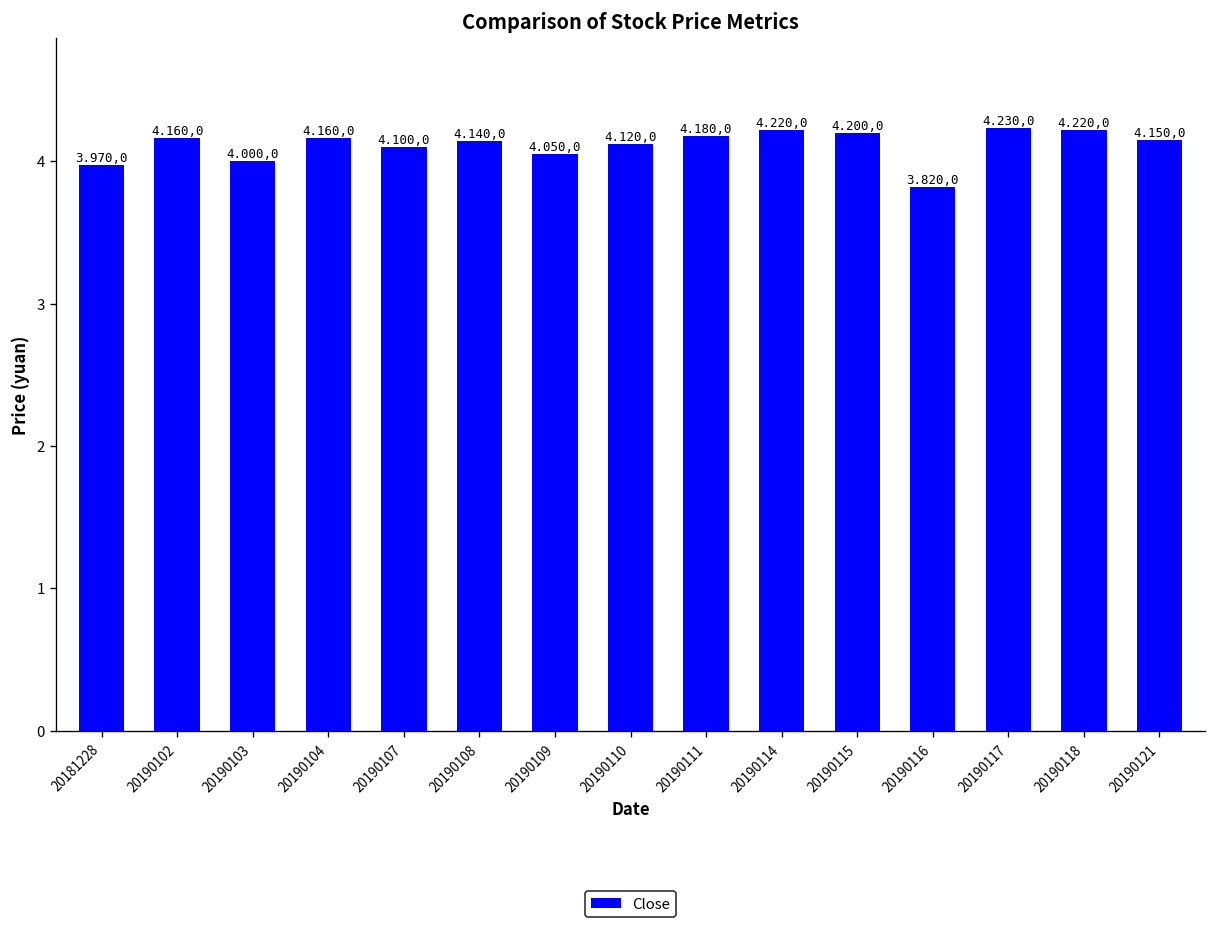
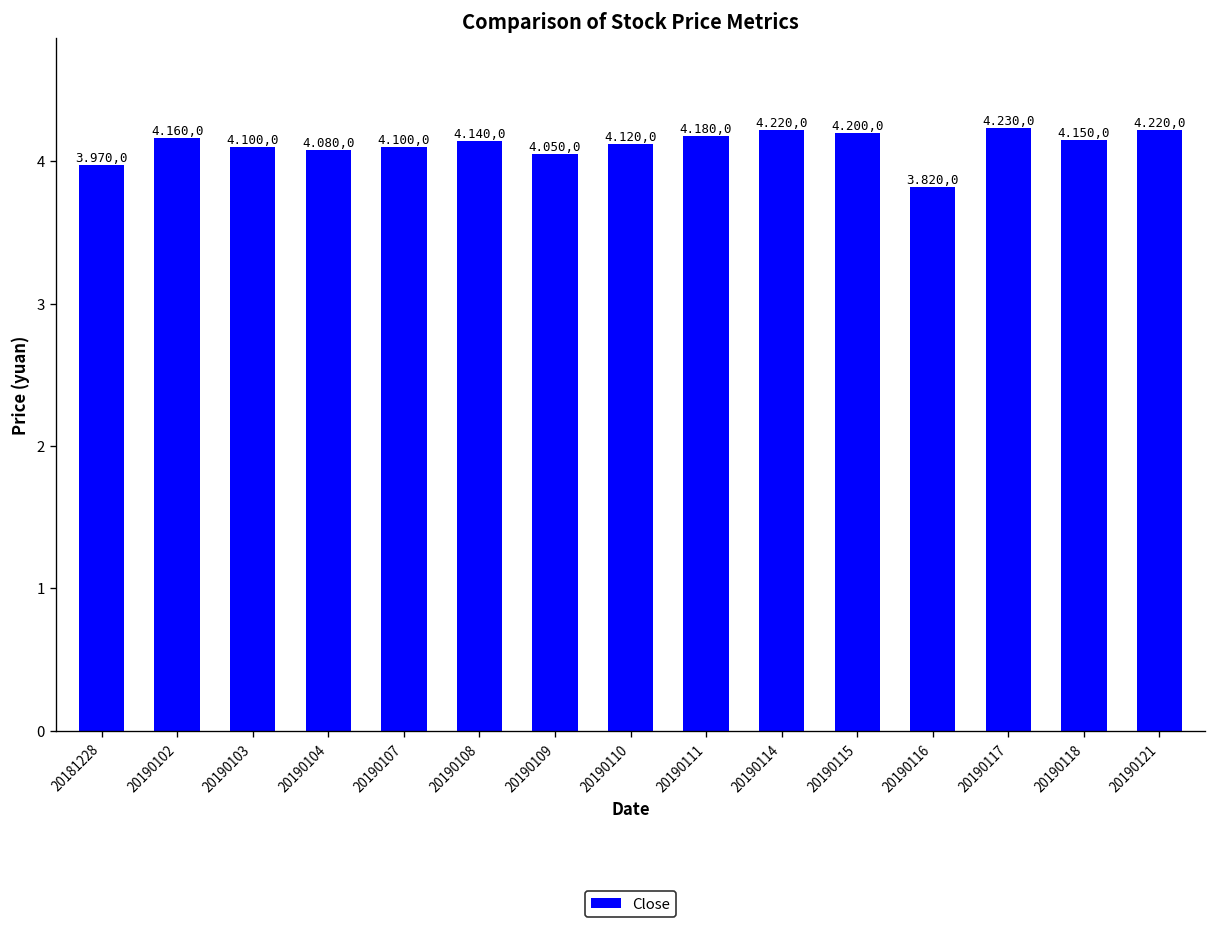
  {
    "20181228": "3.970,0",
    "20190102": "4.160,0",
-   "20190103": "4.000,0",
-   "20190104": "4.160,0",
+   "20190103": "4.100,0",
+   "20190104": "4.080,0",
    "20190107": "4.100,0",
    "20190108": "4.140,0",
    "20190109": "4.050,0",
    "20190110": "4.120,0",
    "20190111": "4.180,0",
    "20190114": "4.220,0",
    "20190115": "4.200,0",
    "20190116": "3.820,0",
    "20190117": "4.230,0",
-   "20190118": "4.220,0",
-   "20190121": "4.150,0"
+   "20190118": "4.150,0",
+   "20190121": "4.220,0"
  }
